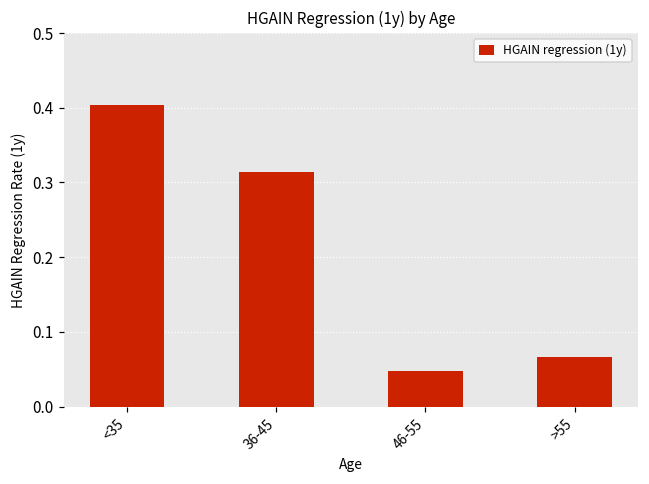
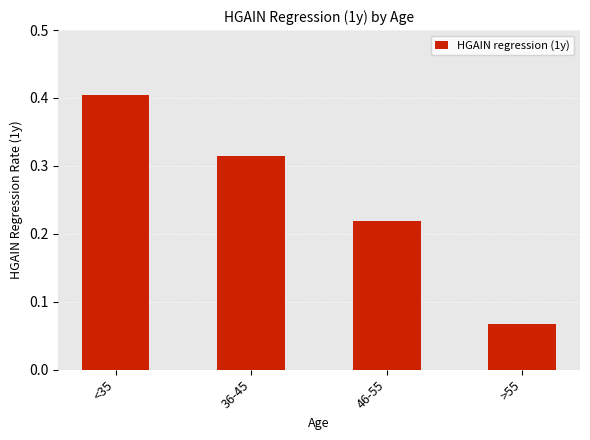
  {
    "<35": 0.40,
    "36-45": 0.31,
-   "46-55": 0.05,
+   "46-55": 0.22,
    ">55": 0.07
  }
